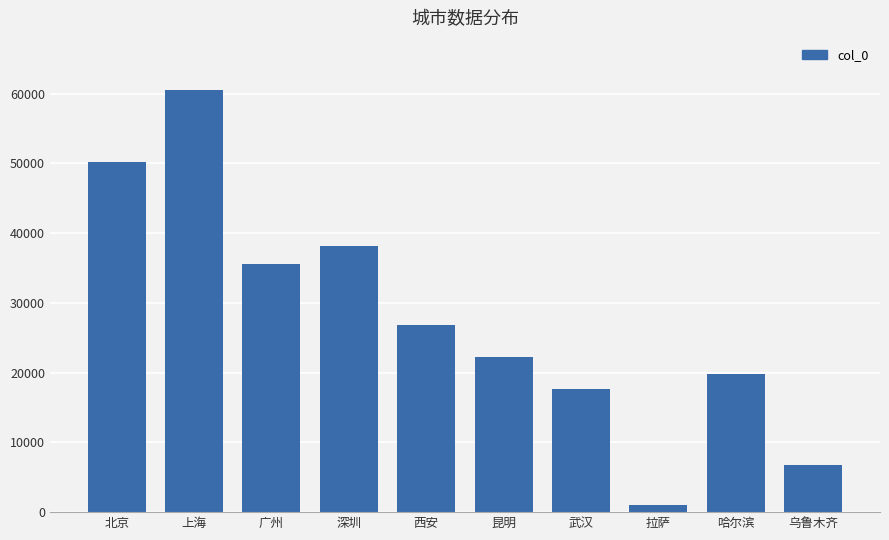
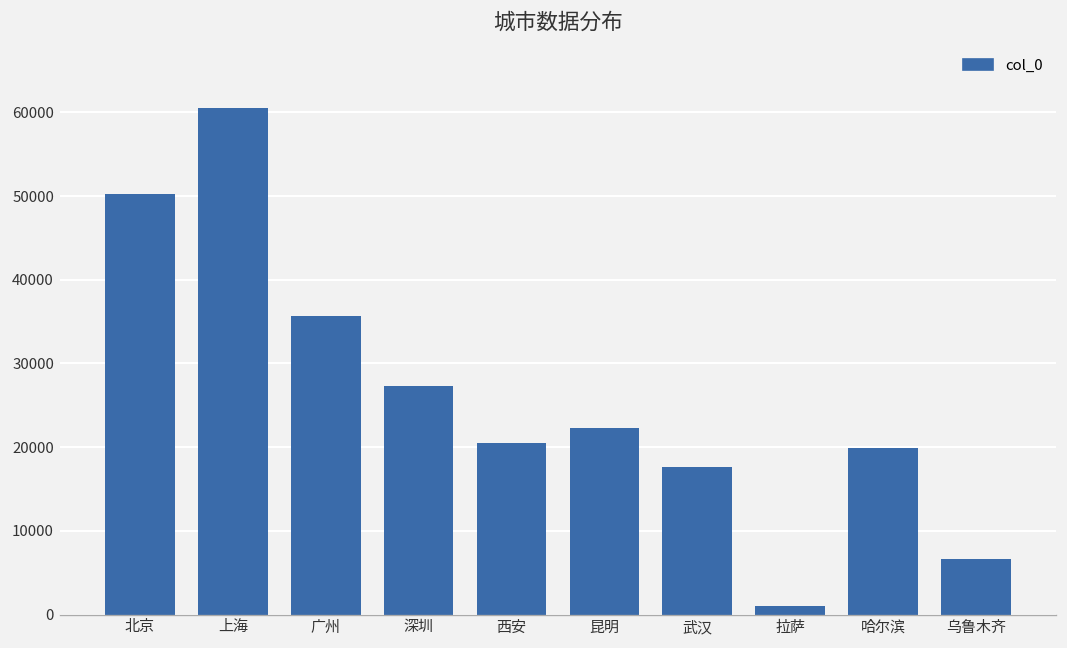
  {
    "北京": 50000,
    "上海": 61000,
    "广州": 36000,
-   "深圳": 38000,
-   "西安": 27000,
+   "深圳": 27000,
+   "西安": 21000,
    "昆明": 22000,
    "武汉": 18000,
    "拉萨": 1000,
    "哈尔滨": 20000,
    "乌鲁木齐": 7000
  }
